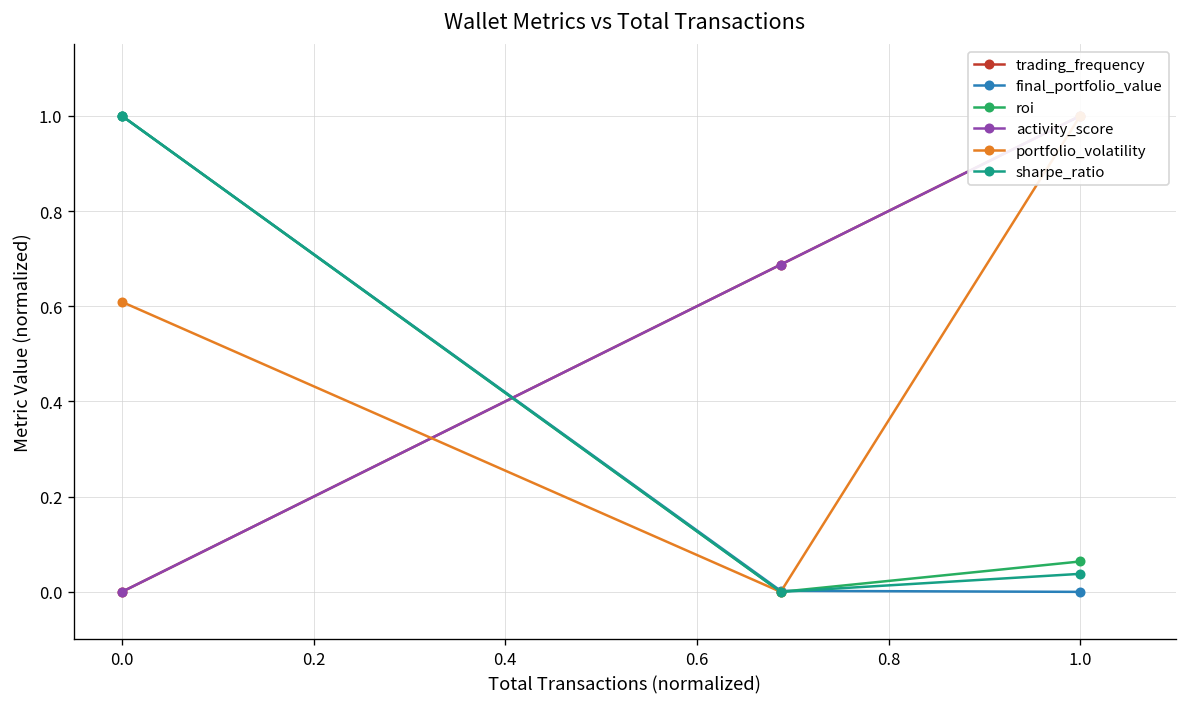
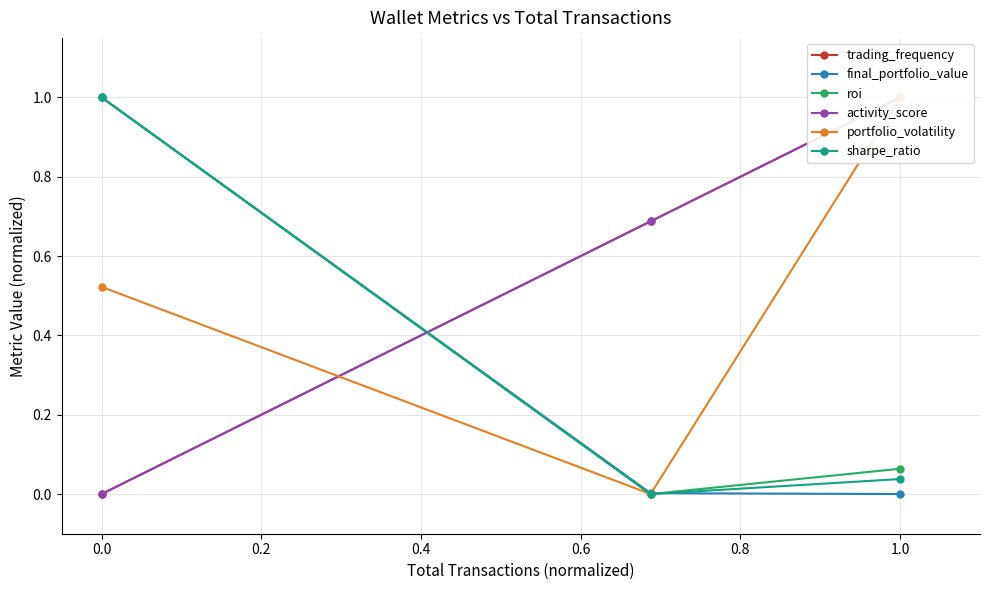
  {
    "activity_score": {
      "0.0": 0.00
    },
    "final_portfolio_value": {
      "1.0": 0.00
    },
    "portfolio_volatility": {
-     "0.0": 0.61
+     "0.0": 0.52
    }
  }
